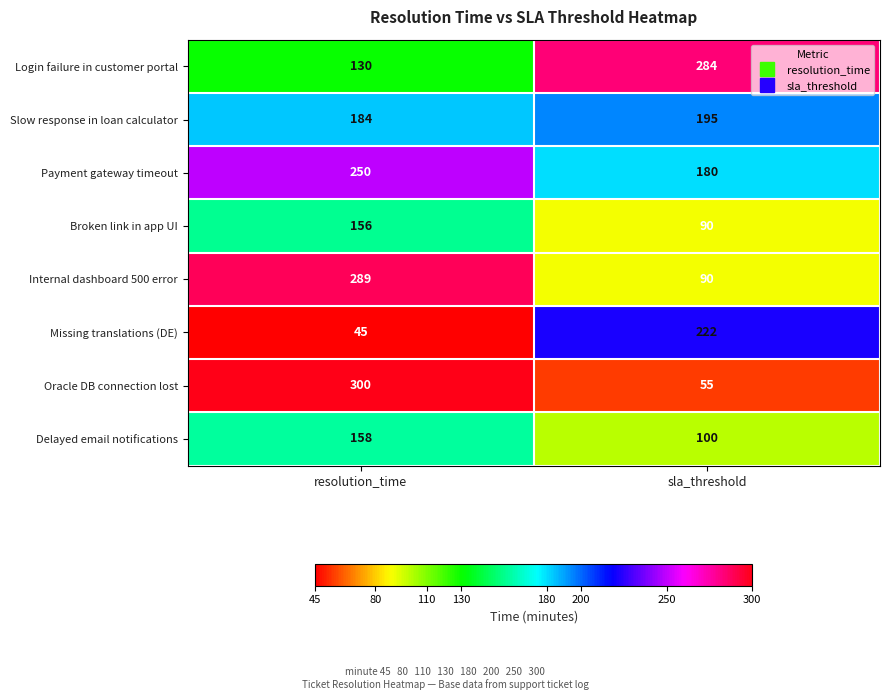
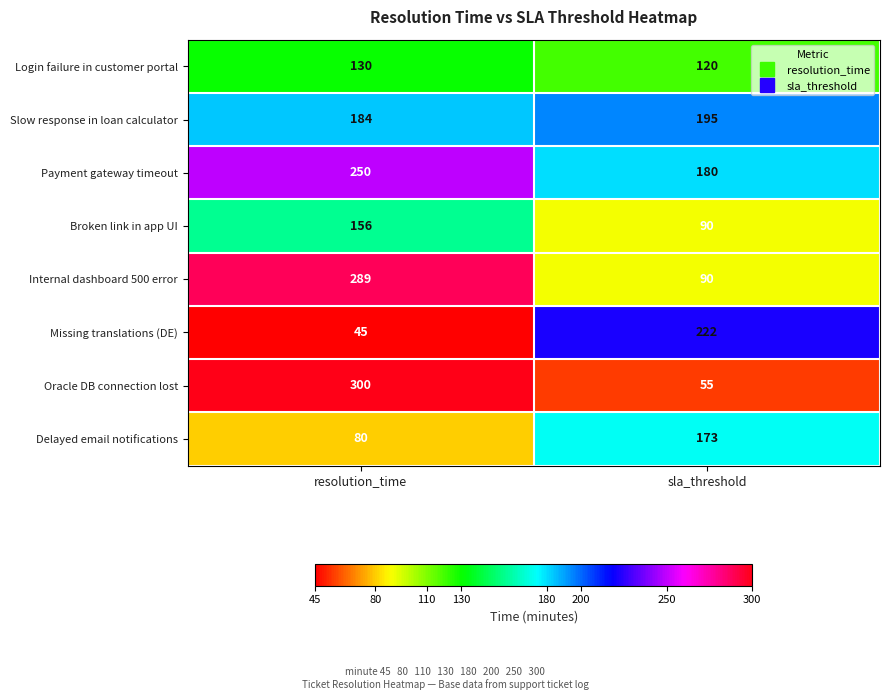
  {
    "Login failure in customer portal": {
      "resolution_time": 130,
-     "sla_threshold": 284
+     "sla_threshold": 120
    },
    "Slow response in loan calculator": {
      "resolution_time": 184,
      "sla_threshold": 195
    },
    "Payment gateway timeout": {
      "resolution_time": 250,
      "sla_threshold": 180
    },
    "Broken link in app UI": {
      "resolution_time": 156,
      "sla_threshold": 90
    },
    "Internal dashboard 500 error": {
      "resolution_time": 289,
      "sla_threshold": 90
    },
    "Missing translations (DE)": {
      "resolution_time": 45,
      "sla_threshold": 222
    },
    "Oracle DB connection lost": {
      "resolution_time": 300,
      "sla_threshold": 55
    },
    "Delayed email notifications": {
-     "resolution_time": 158,
-     "sla_threshold": 100
+     "resolution_time": 80,
+     "sla_threshold": 173
    }
  }
